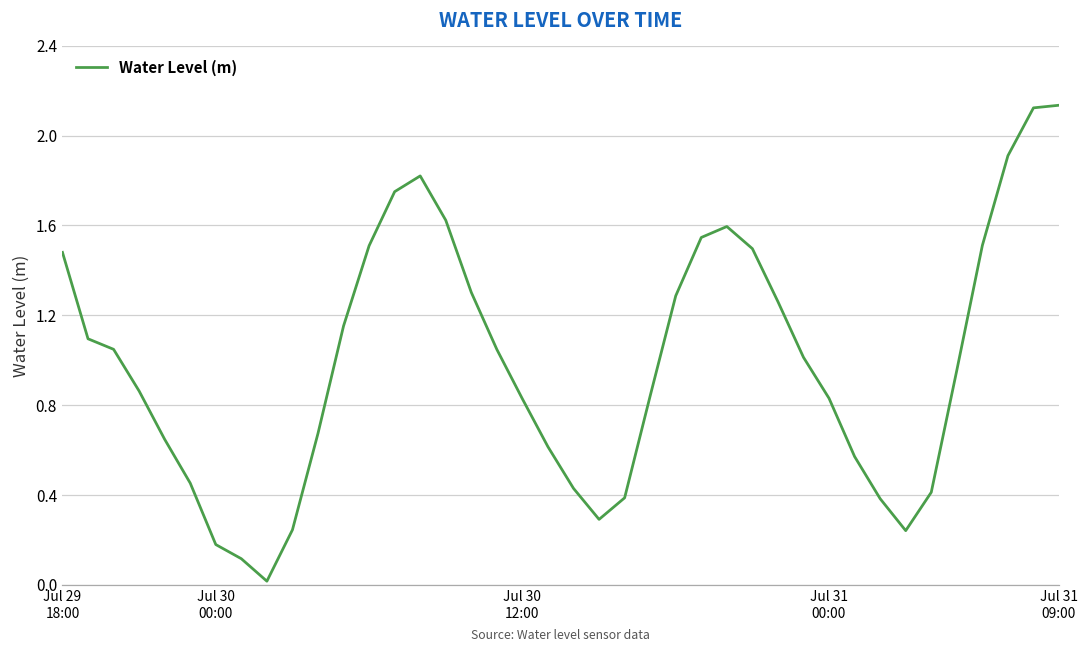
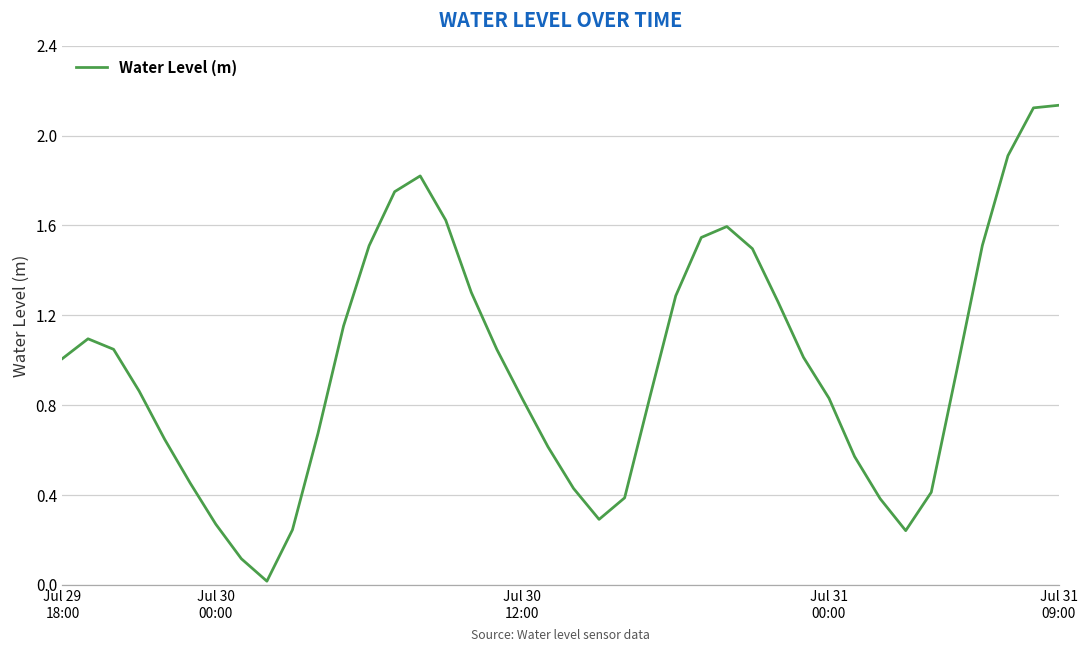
  {
-   "Jul 29 18:00": 1.48,
-   "Jul 30 00:00": 0.18,
+   "Jul 29 18:00": 1.01,
+   "Jul 30 00:00": 0.27,
    "Jul 30 12:00": 0.83,
    "Jul 31 00:00": 0.83,
    "Jul 31 09:00": 2.14
  }
